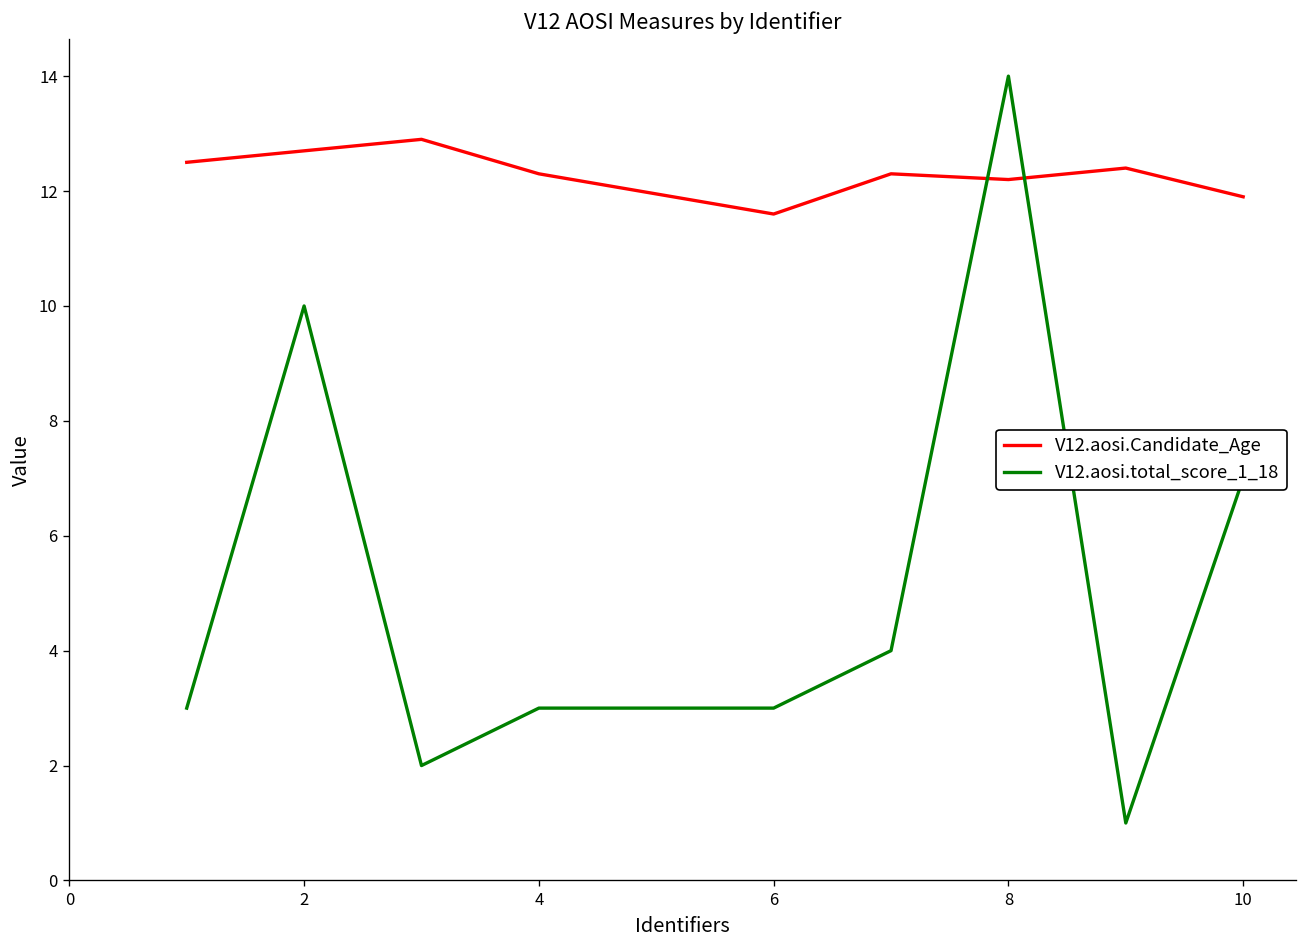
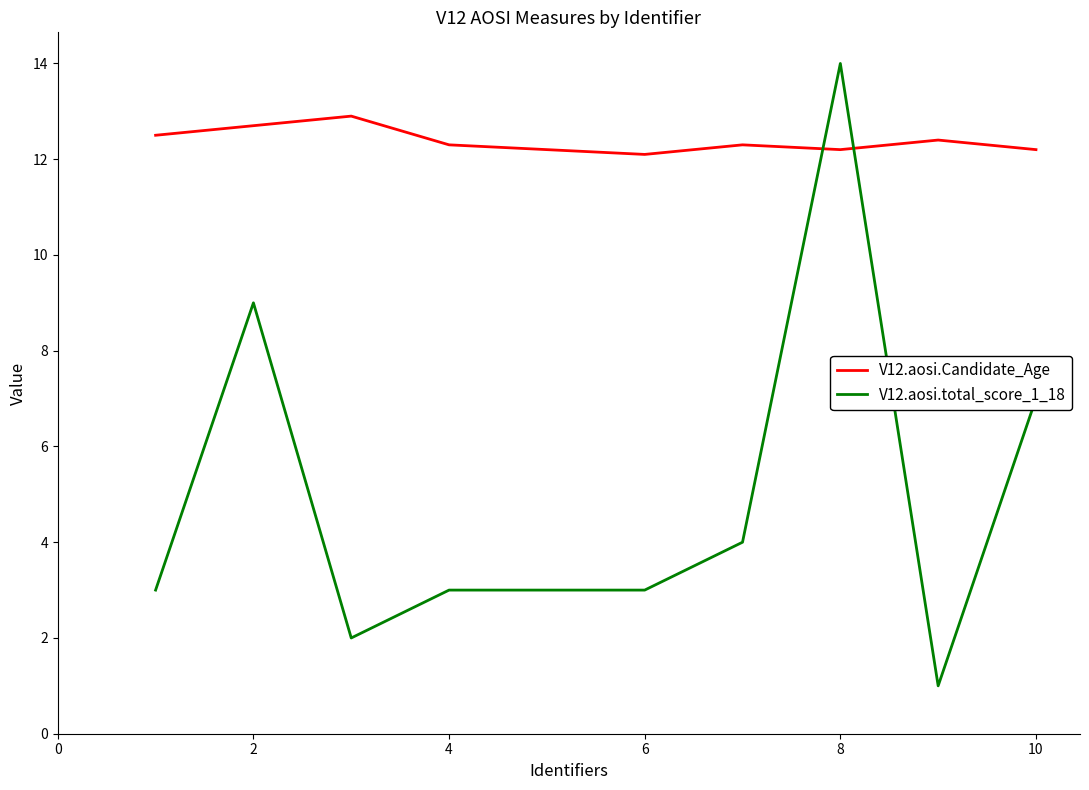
  {
    "V12.aosi.Candidate_Age": {
      "2": 12.7,
      "4": 12.3,
-     "6": 11.6,
+     "6": 12.1,
      "8": 12.2,
-     "10": 11.9
+     "10": 12.2
    },
    "V12.aosi.total_score_1_18": {
-     "2": 10,
+     "2": 9,
      "4": 3,
      "6": 3,
      "8": 14
    }
  }
